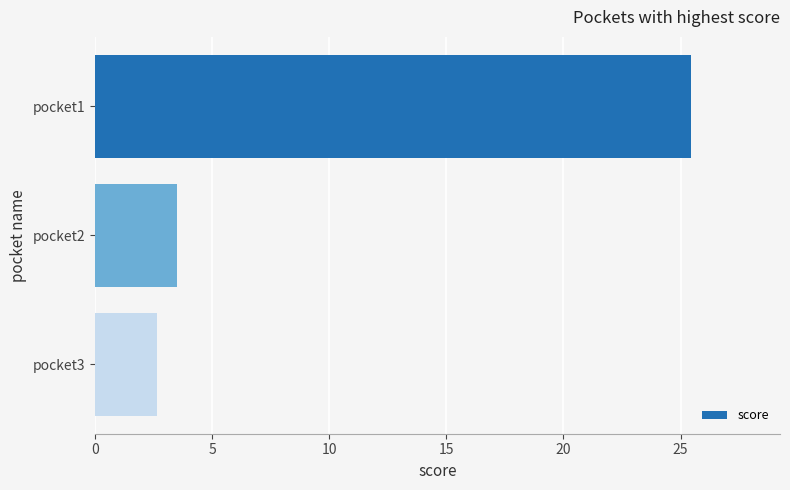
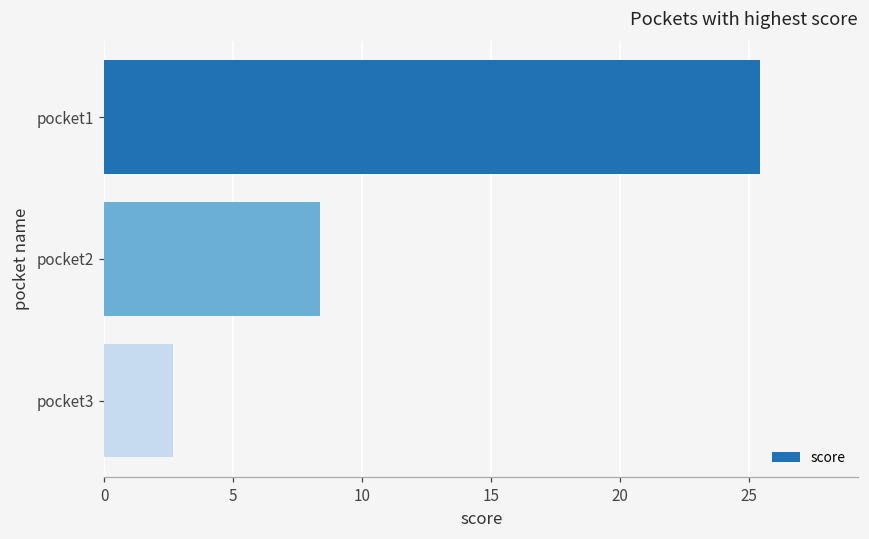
  {
    "pocket1": 25.4,
-   "pocket2": 3.5,
+   "pocket2": 8.4,
    "pocket3": 2.7
  }
